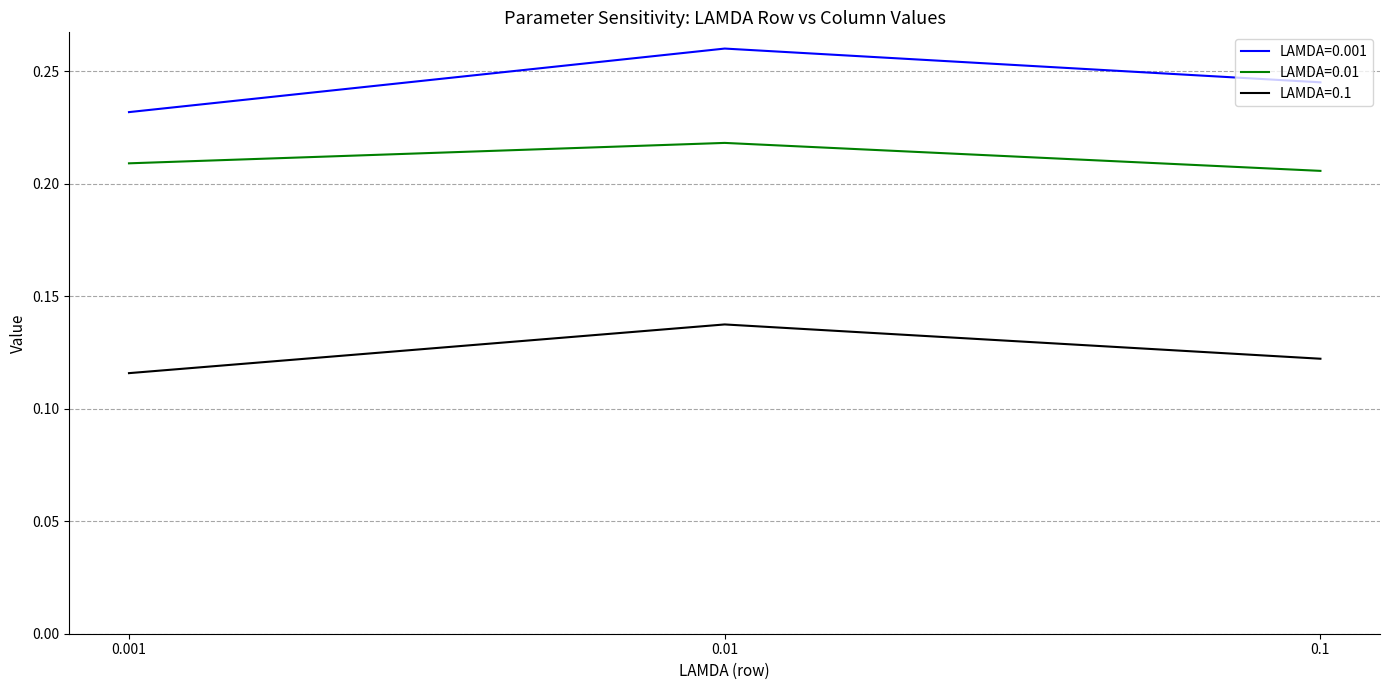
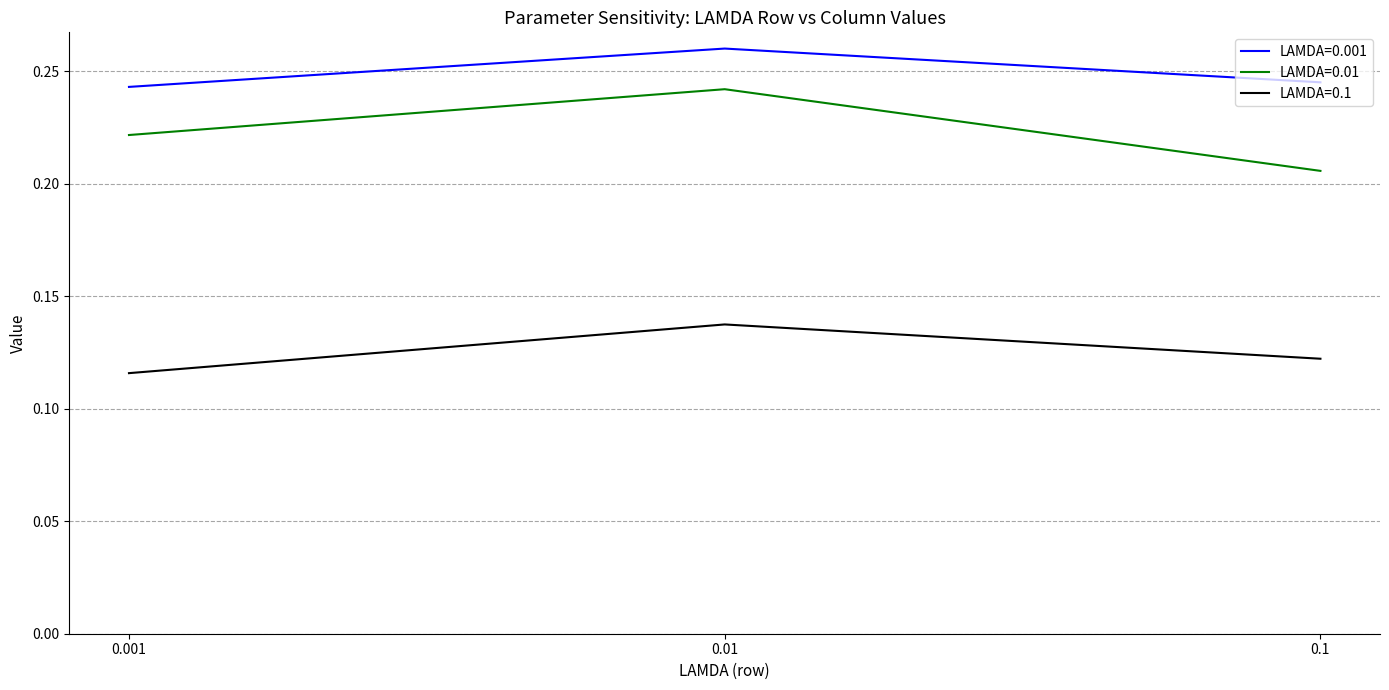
  {
    "LAMDA=0.001": {
-     "0.001": 0.232,
+     "0.001": 0.243,
      "0.01": 0.260
    },
    "LAMDA=0.01": {
-     "0.001": 0.209,
-     "0.01": 0.218,
+     "0.001": 0.222,
+     "0.01": 0.242,
      "0.1": 0.206
    },
    "LAMDA=0.1": {
      "0.001": 0.116,
      "0.01": 0.137,
      "0.1": 0.122
    }
  }
